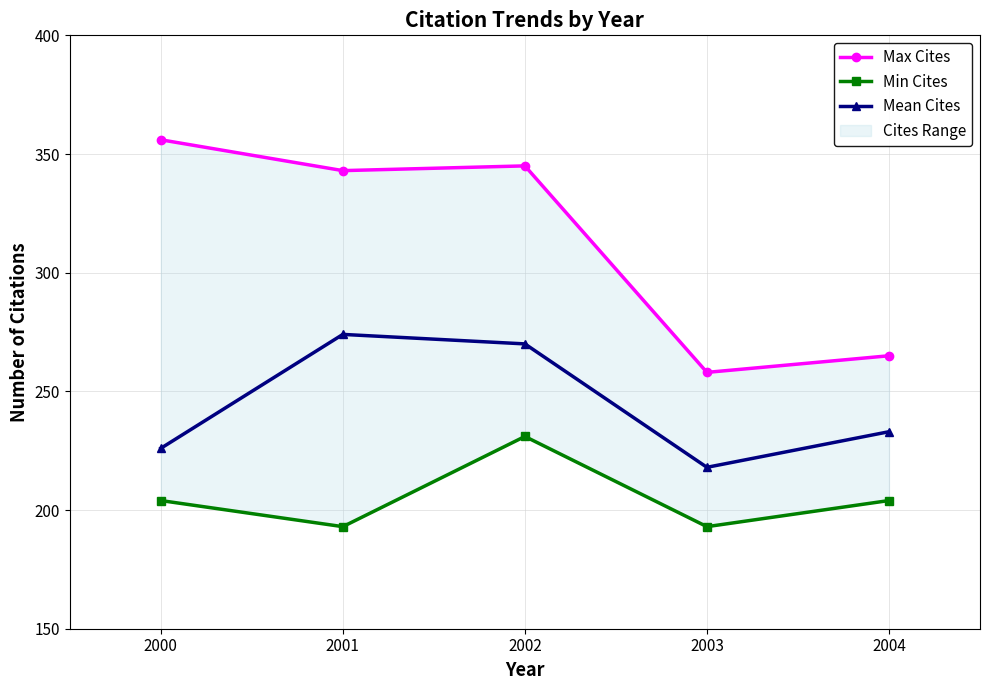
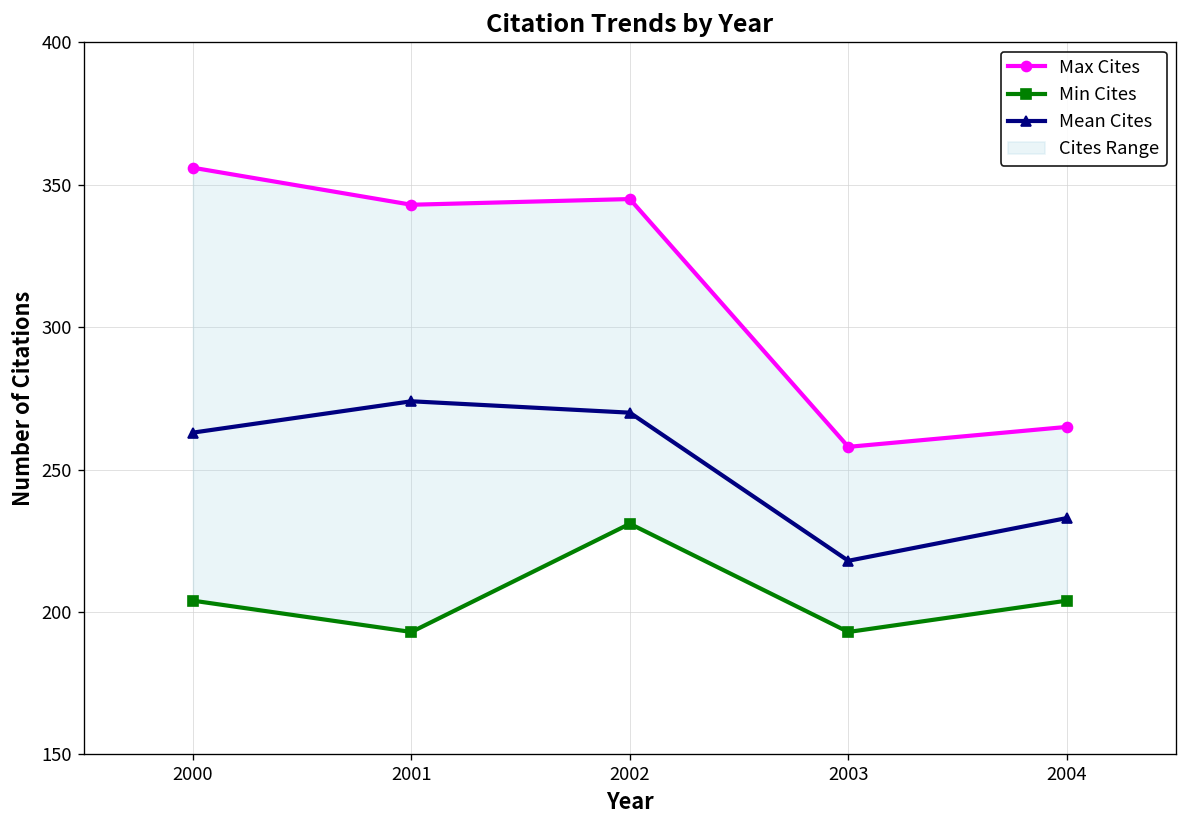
  {
    "Cites Range": {
      "2000": 356,
      "2001": 343,
      "2002": 345,
      "2003": 258,
      "2004": 265
    },
    "Min Cites": {
      "2000": 204,
      "2001": 193,
      "2002": 231,
      "2003": 193,
      "2004": 204
    },
    "Mean Cites": {
-     "2000": 226,
+     "2000": 263,
      "2001": 274,
      "2002": 270,
      "2003": 218,
      "2004": 233
    }
  }
